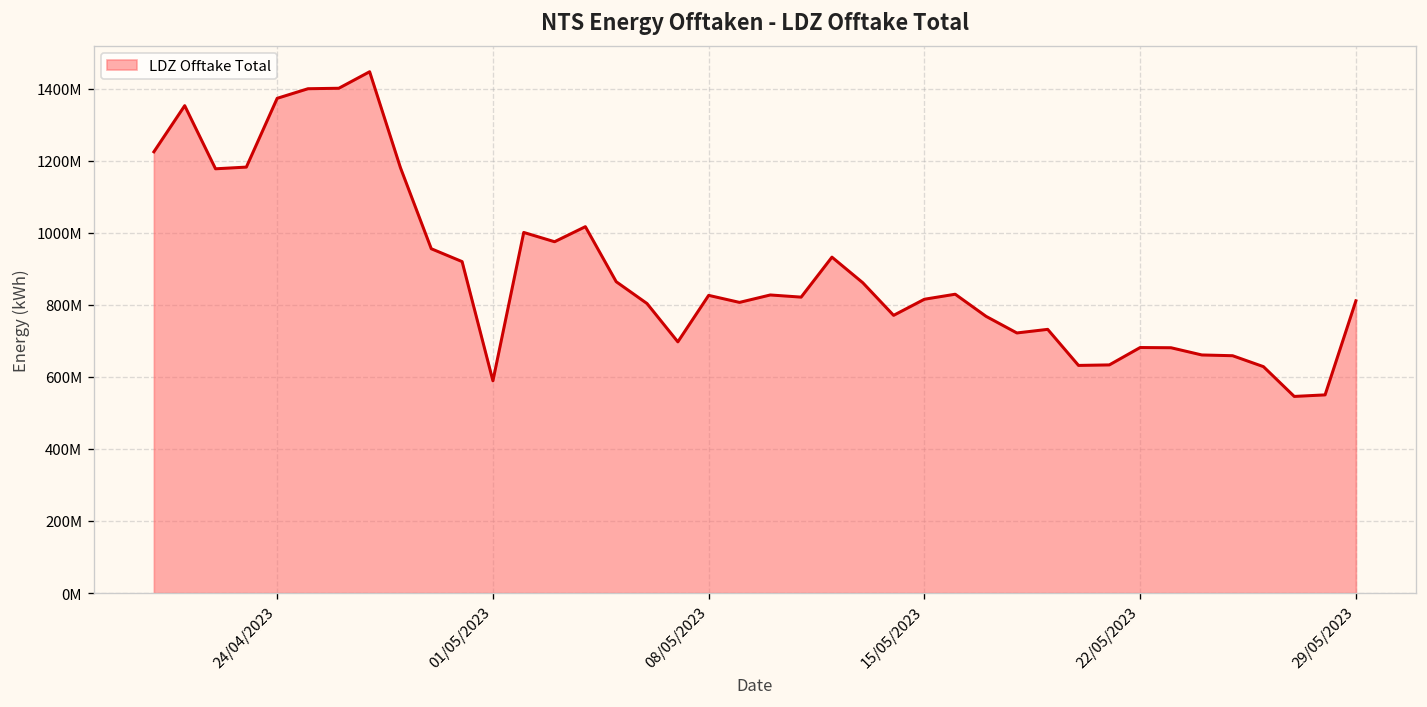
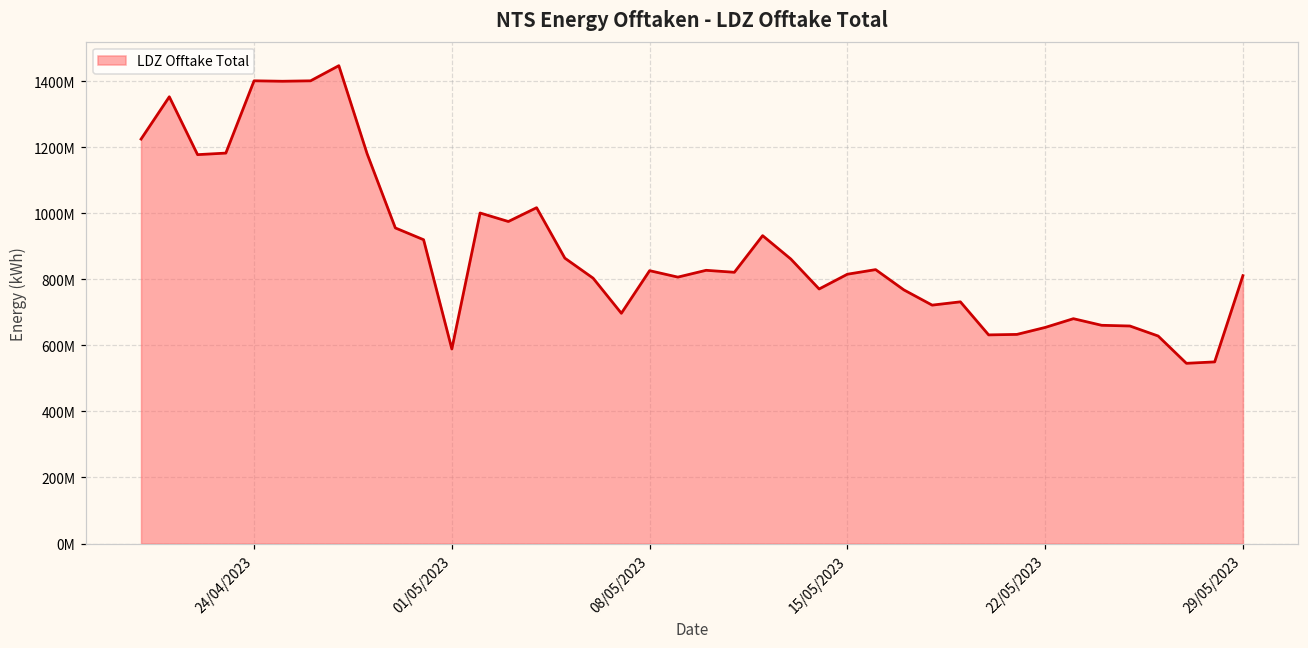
  {
-   "24/04/2023": 1370000000,
+   "24/04/2023": 1400000000,
    "01/05/2023": 590000000,
    "08/05/2023": 830000000,
    "15/05/2023": 820000000,
-   "22/05/2023": 680000000,
+   "22/05/2023": 650000000,
    "29/05/2023": 810000000
  }
